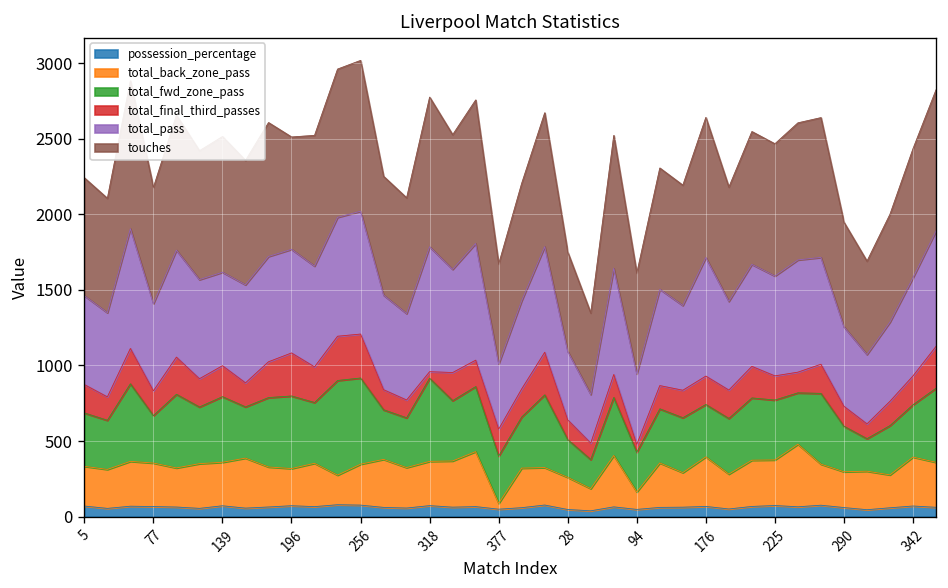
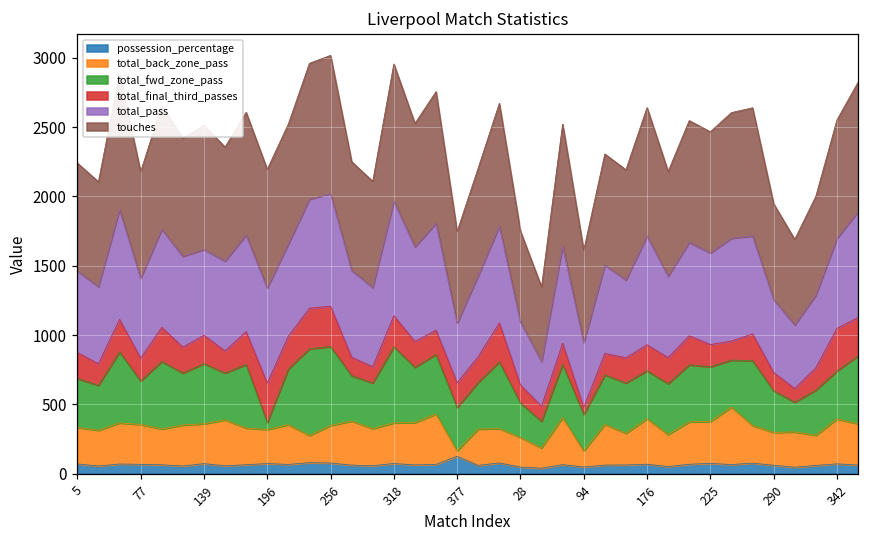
  {
    "possession_percentage": {
      "77": 70,
      "139": 70,
      "196": 70,
      "256": 80,
      "318": 70,
-     "377": 50,
+     "377": 120,
      "94": 50,
      "176": 70,
      "225": 70,
      "290": 60,
      "342": 70
    },
    "total_back_zone_pass": {
      "77": 290,
      "139": 290,
      "196": 250,
      "256": 270,
      "318": 290,
      "377": 40,
      "94": 120,
      "176": 330,
      "225": 300,
      "290": 240,
      "342": 320
    },
    "total_fwd_zone_pass": {
      "77": 310,
      "139": 430,
-     "196": 480,
+     "196": 50,
      "256": 570,
      "318": 550,
      "377": 310,
      "94": 260,
      "176": 350,
      "225": 400,
      "290": 300,
      "342": 350
    },
    "total_final_third_passes": {
      "77": 160,
      "139": 210,
      "196": 290,
      "256": 290,
-     "318": 40,
+     "318": 220,
      "377": 180,
      "94": 50,
      "176": 190,
      "225": 160,
      "290": 130,
-     "342": 190
+     "342": 310
    },
    "total_pass": {
      "77": 580,
      "139": 620,
      "196": 690,
      "256": 810,
      "318": 830,
      "377": 430,
      "94": 470,
      "176": 790,
      "225": 660,
      "290": 530,
      "342": 650
    },
    "touches": {
      "77": 770,
-     "196": 740,
+     "196": 860,
      "256": 1000,
      "318": 990,
      "377": 660,
      "94": 670,
      "176": 930,
      "225": 880,
      "290": 690,
      "342": 850
    }
  }
